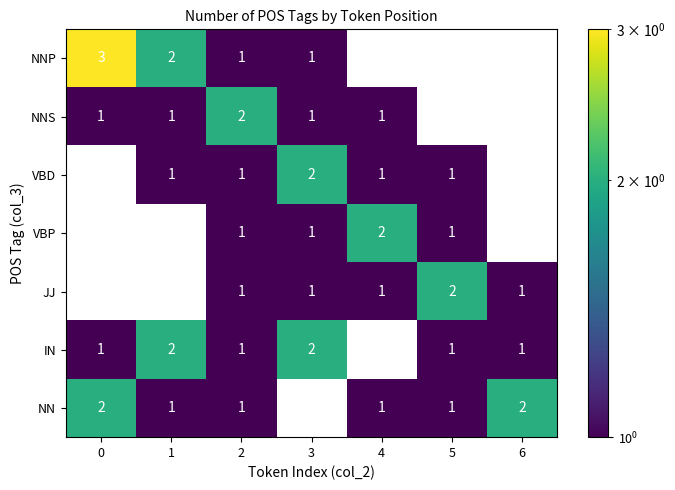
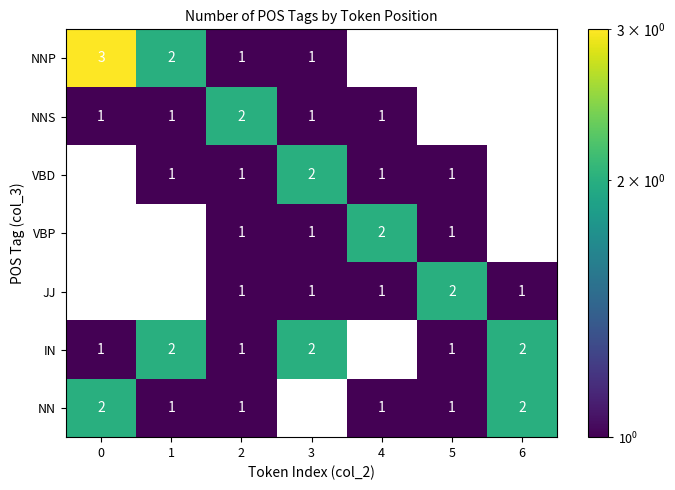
  {
    "NNP": {
      "0": 3,
      "1": 2,
      "2": 1,
      "3": 1
    },
    "NNS": {
      "0": 1,
      "1": 1,
      "2": 2,
      "3": 1,
      "4": 1
    },
    "VBD": {
      "1": 1,
      "2": 1,
      "3": 2,
      "4": 1,
      "5": 1
    },
    "VBP": {
      "2": 1,
      "3": 1,
      "4": 2,
      "5": 1
    },
    "JJ": {
      "2": 1,
      "3": 1,
      "4": 1,
      "5": 2,
      "6": 1
    },
    "IN": {
      "0": 1,
      "1": 2,
      "2": 1,
      "3": 2,
      "5": 1,
-     "6": 1
+     "6": 2
    },
    "NN": {
      "0": 2,
      "1": 1,
      "2": 1,
      "4": 1,
      "5": 1,
      "6": 2
    }
  }
